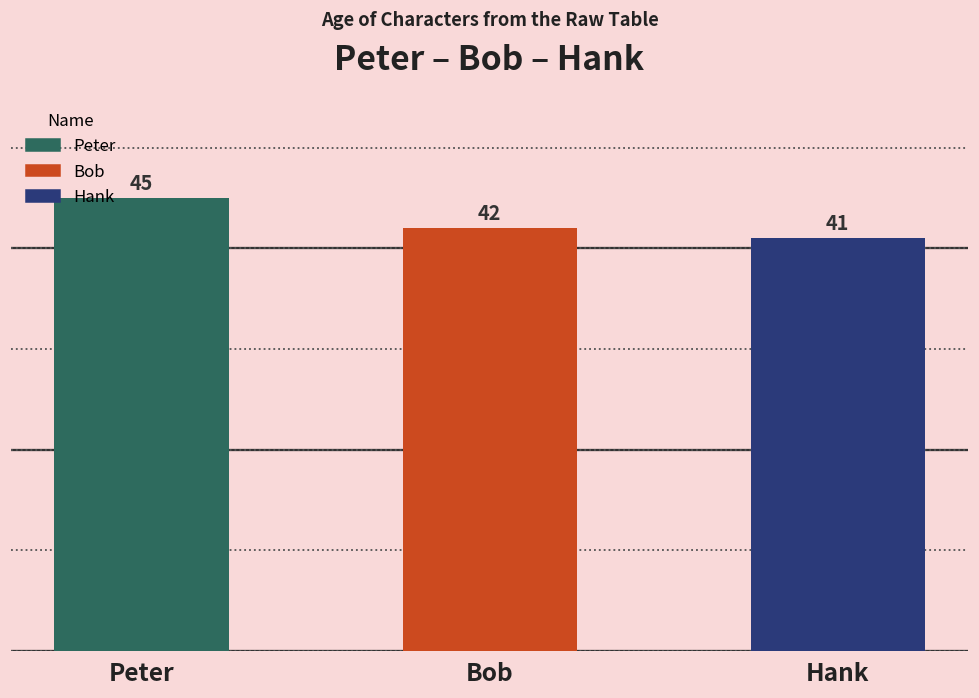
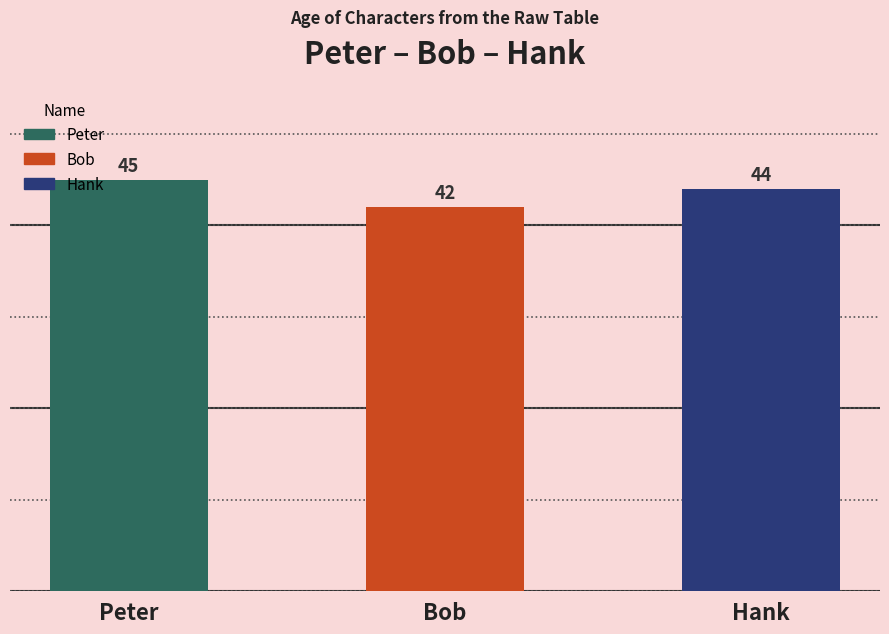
  {
    "Peter": 45,
    "Bob": 42,
-   "Hank": 41
+   "Hank": 44
  }
